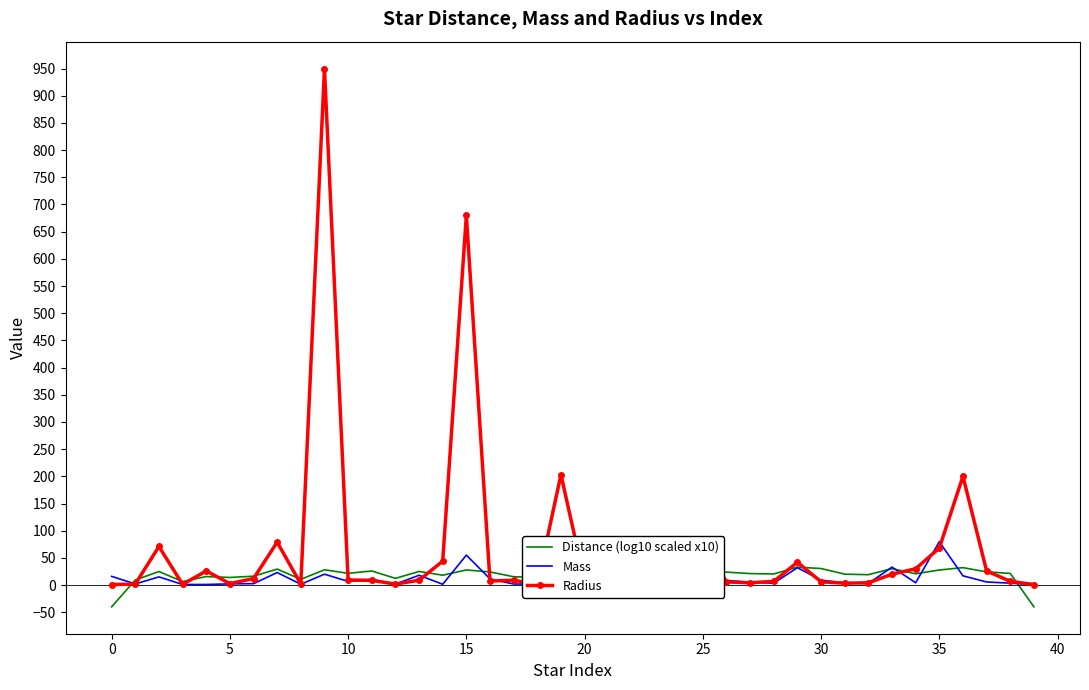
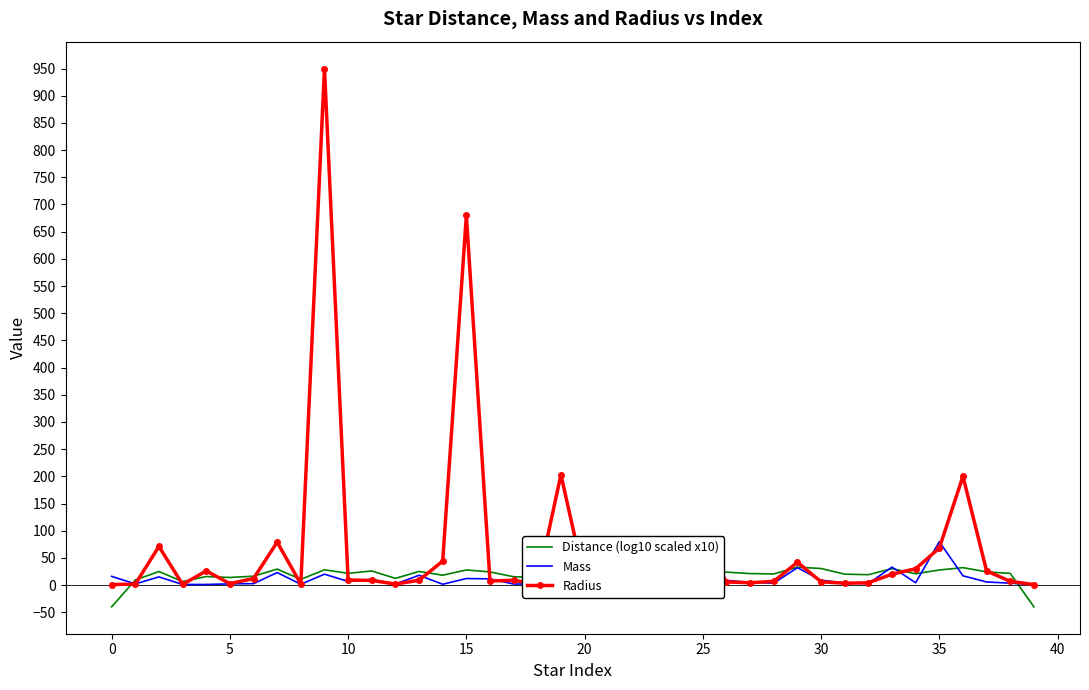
  {
    "Distance (log10 scaled x10)": {
      "0": -40,
      "5": 10,
      "10": 20,
      "15": 30,
      "30": 30,
      "35": 30
    },
    "Mass": {
      "0": 20,
-     "15": 60,
+     "15": 10,
      "35": 80
    },
    "Radius": {
      "0": 0,
      "15": 680,
      "35": 70
    }
  }
